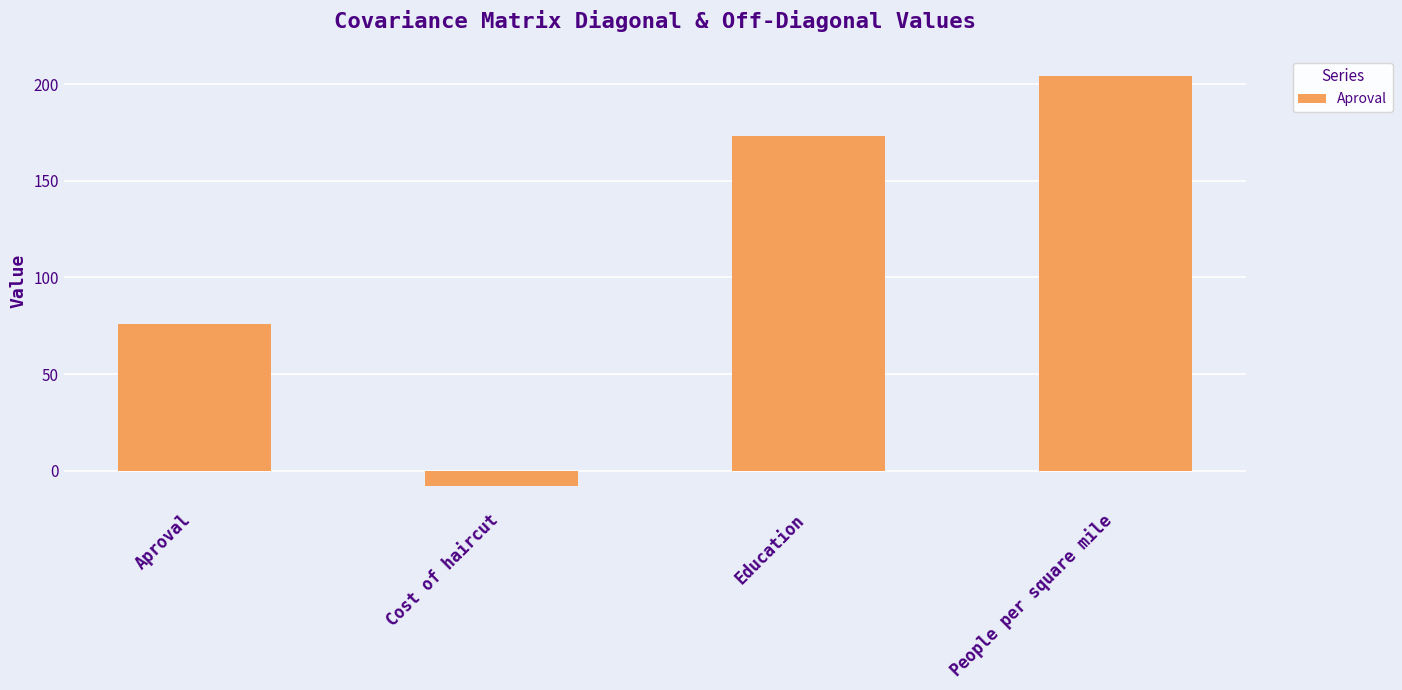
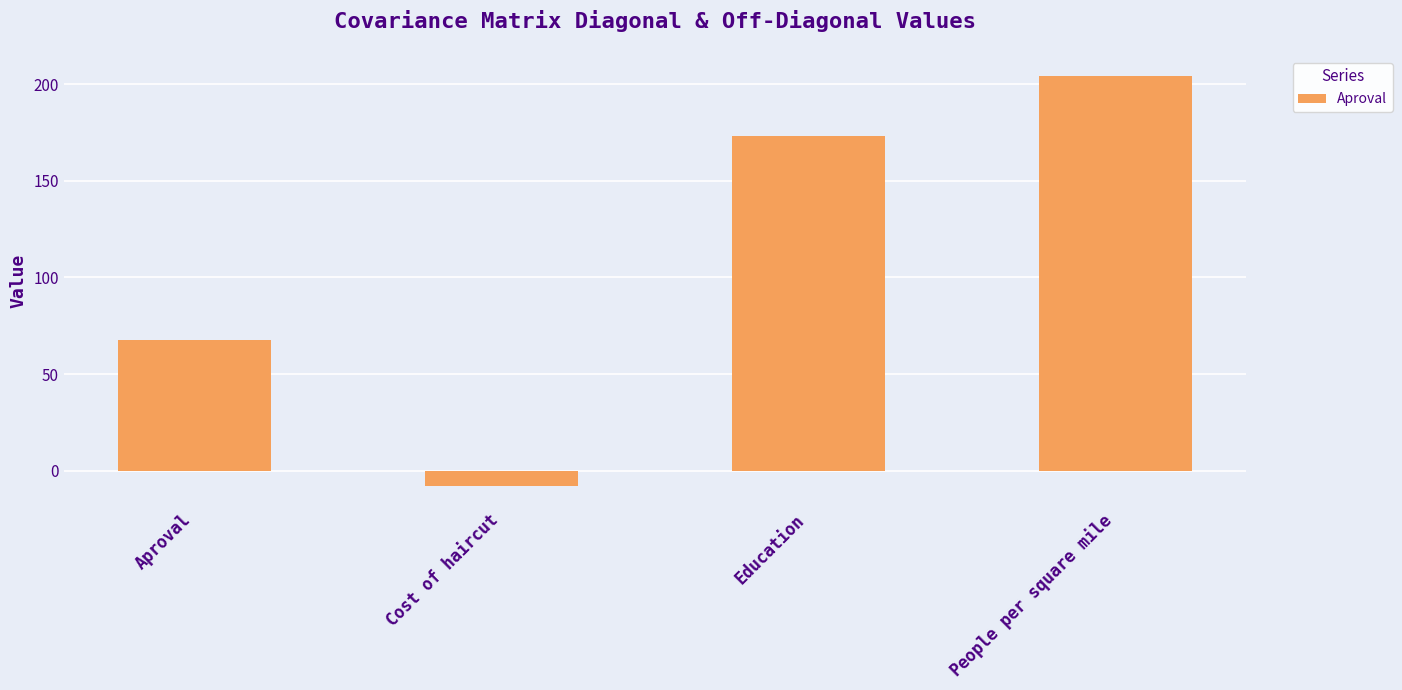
  {
-   "Aproval": 76,
+   "Aproval": 68,
    "Cost of haircut": -8,
    "Education": 173,
    "People per square mile": 204
  }
